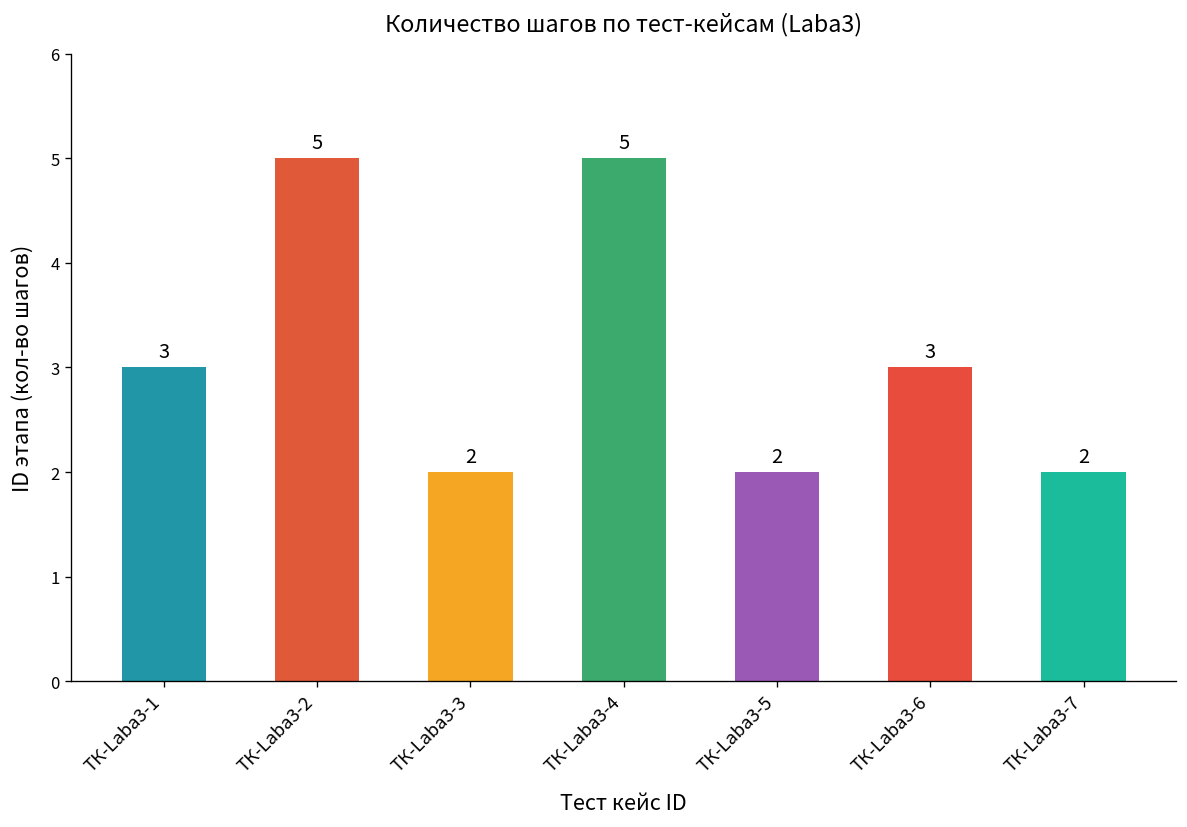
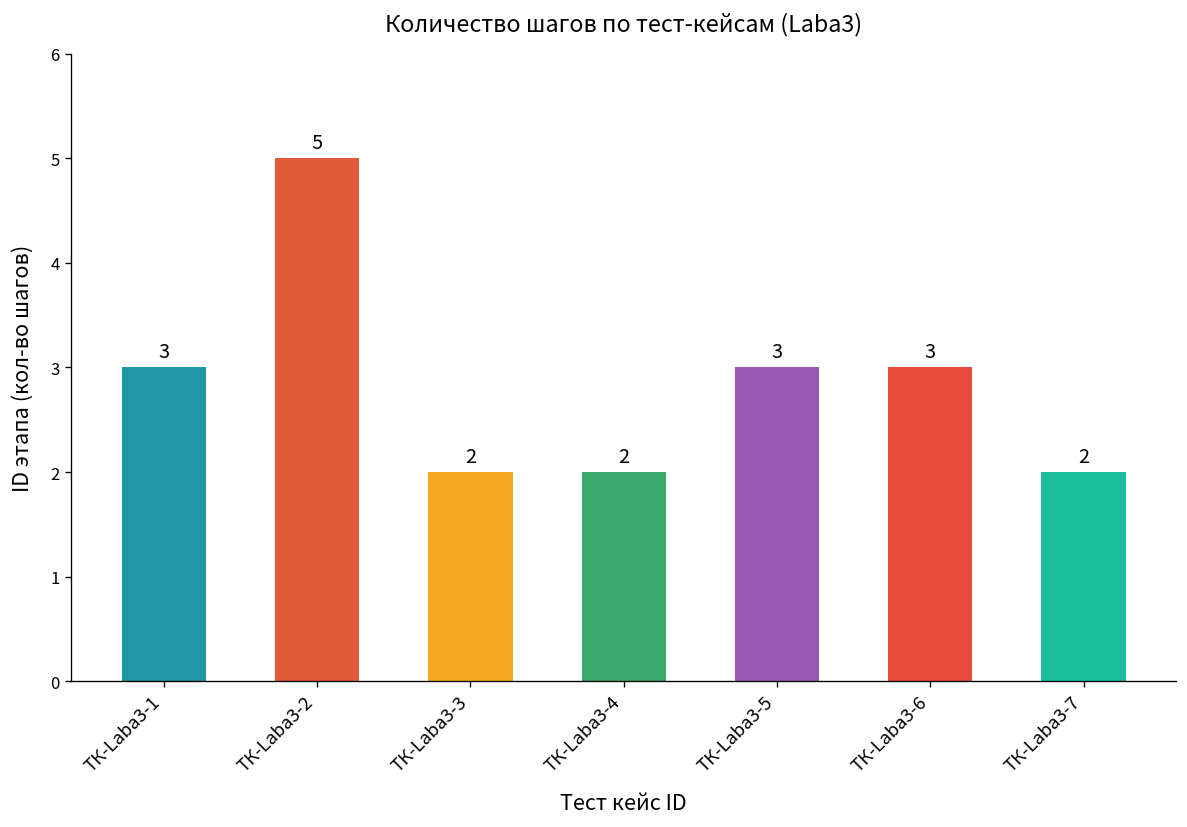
  {
    "TК-Laba3-1": 3,
    "TК-Laba3-2": 5,
    "TК-Laba3-3": 2,
-   "TК-Laba3-4": 5,
-   "TК-Laba3-5": 2,
+   "TК-Laba3-4": 2,
+   "TК-Laba3-5": 3,
    "TК-Laba3-6": 3,
    "TК-Laba3-7": 2
  }
